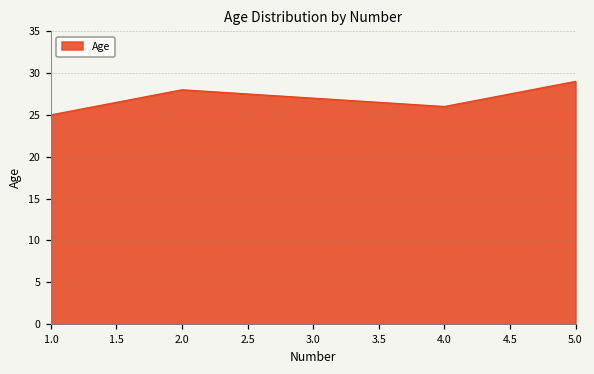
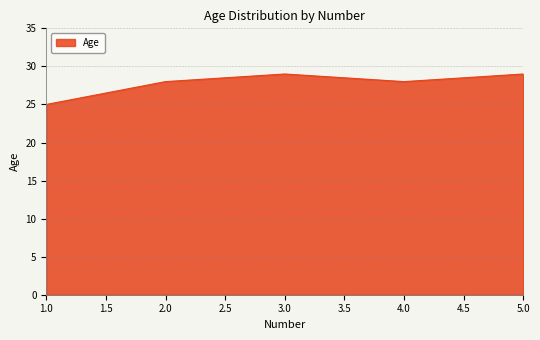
  {
    "1.0": 25,
    "2.0": 28,
-   "3.0": 27,
-   "4.0": 26,
+   "3.0": 29,
+   "4.0": 28,
    "5.0": 29
  }
